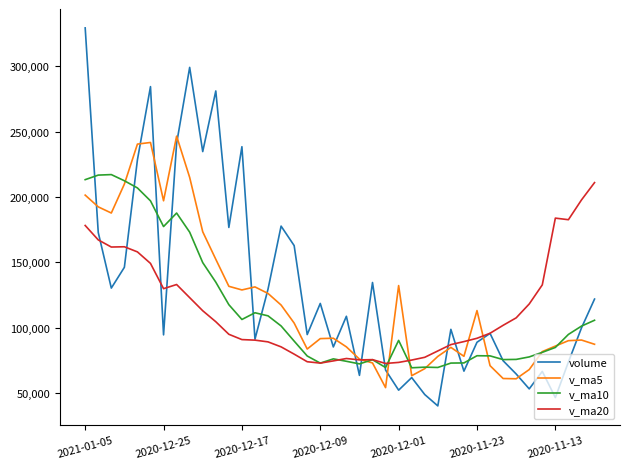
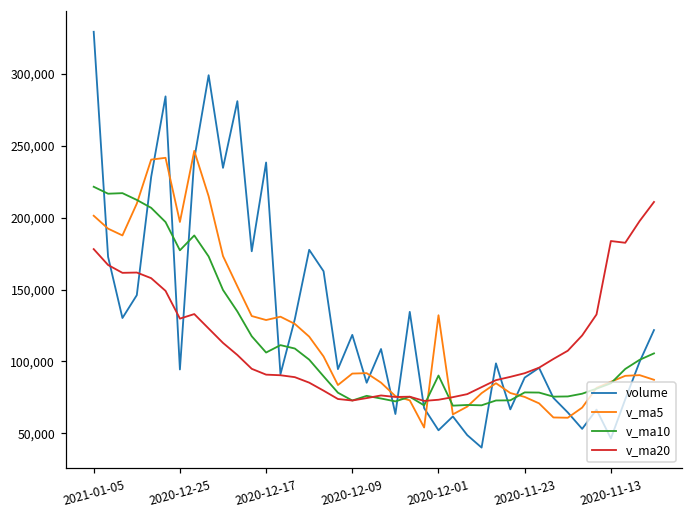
  {
    "volume": {
      "2021-01-05": "329,000",
      "2020-12-25": "94,000",
      "2020-12-17": "238,000",
      "2020-12-09": "118,000",
      "2020-12-01": "52,000",
      "2020-11-23": "89,000"
    },
    "v_ma5": {
      "2021-01-05": "201,000",
      "2020-12-25": "197,000",
      "2020-12-17": "129,000",
      "2020-12-09": "92,000",
      "2020-12-01": "132,000",
-     "2020-11-23": "113,000"
+     "2020-11-23": "75,000"
    },
    "v_ma10": {
-     "2021-01-05": "213,000",
+     "2021-01-05": "222,000",
      "2020-12-25": "177,000",
      "2020-12-17": "106,000",
      "2020-12-01": "90,000",
      "2020-11-23": "78,000"
    },
    "v_ma20": {
      "2021-01-05": "178,000",
      "2020-12-25": "130,000",
      "2020-12-17": "91,000",
      "2020-12-01": "73,000",
      "2020-11-23": "92,000",
      "2020-11-13": "184,000"
    }
  }
